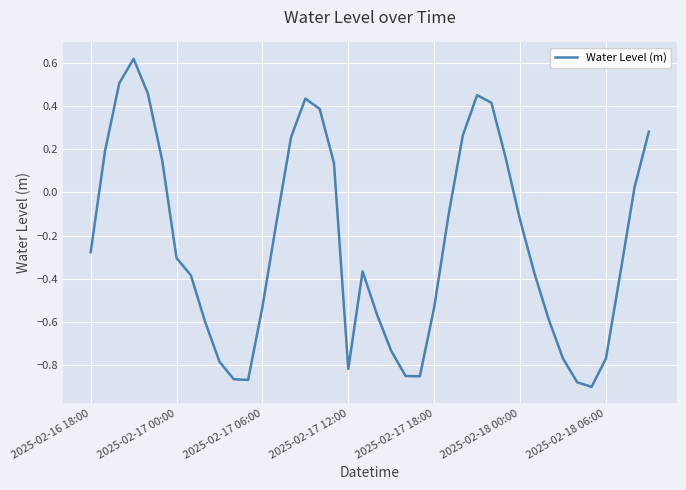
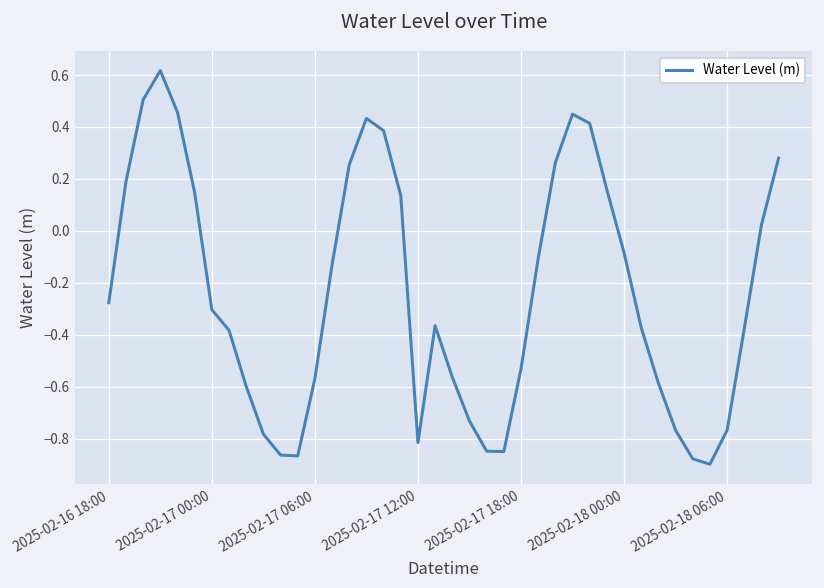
  {
    "2025-02-16 18:00": -0.28,
    "2025-02-17 00:00": -0.30,
-   "2025-02-17 06:00": -0.53,
+   "2025-02-17 06:00": -0.57,
    "2025-02-17 12:00": -0.82,
    "2025-02-17 18:00": -0.53,
-   "2025-02-18 00:00": -0.13,
+   "2025-02-18 00:00": -0.08,
    "2025-02-18 06:00": -0.77
  }
